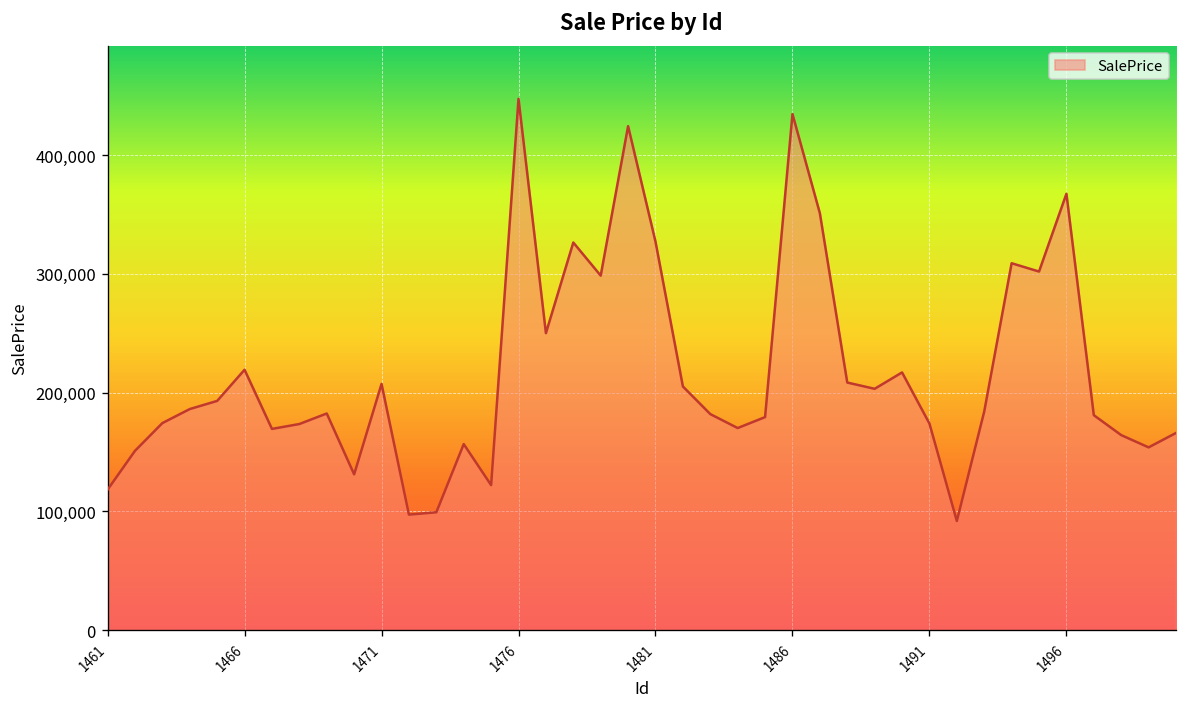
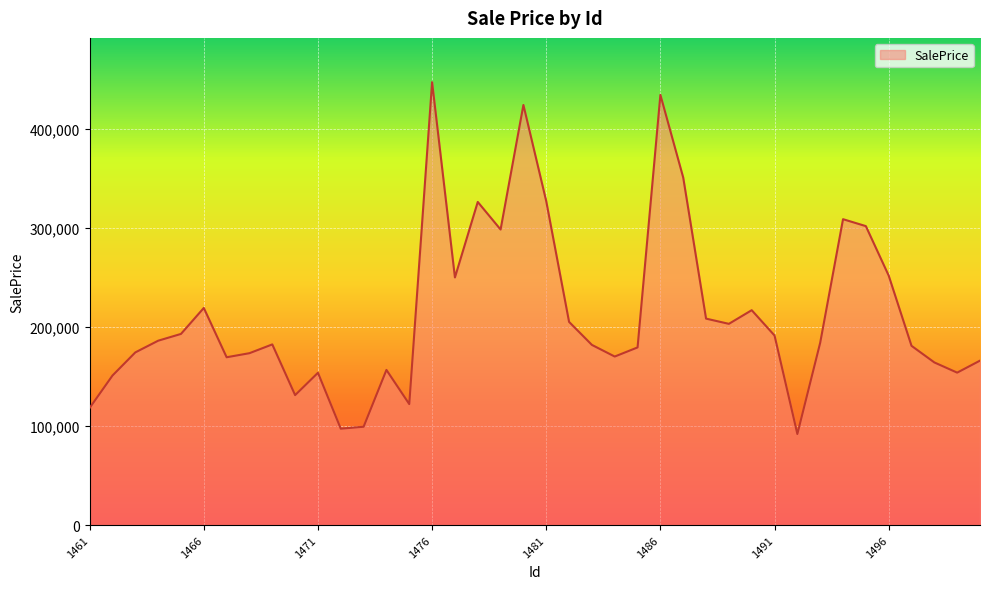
  {
    "1461": "120,000",
    "1466": "220,000",
-   "1471": "210,000",
+   "1471": "150,000",
    "1476": "450,000",
    "1481": "330,000",
    "1486": "430,000",
-   "1491": "170,000",
-   "1496": "370,000"
+   "1491": "190,000",
+   "1496": "250,000"
  }
